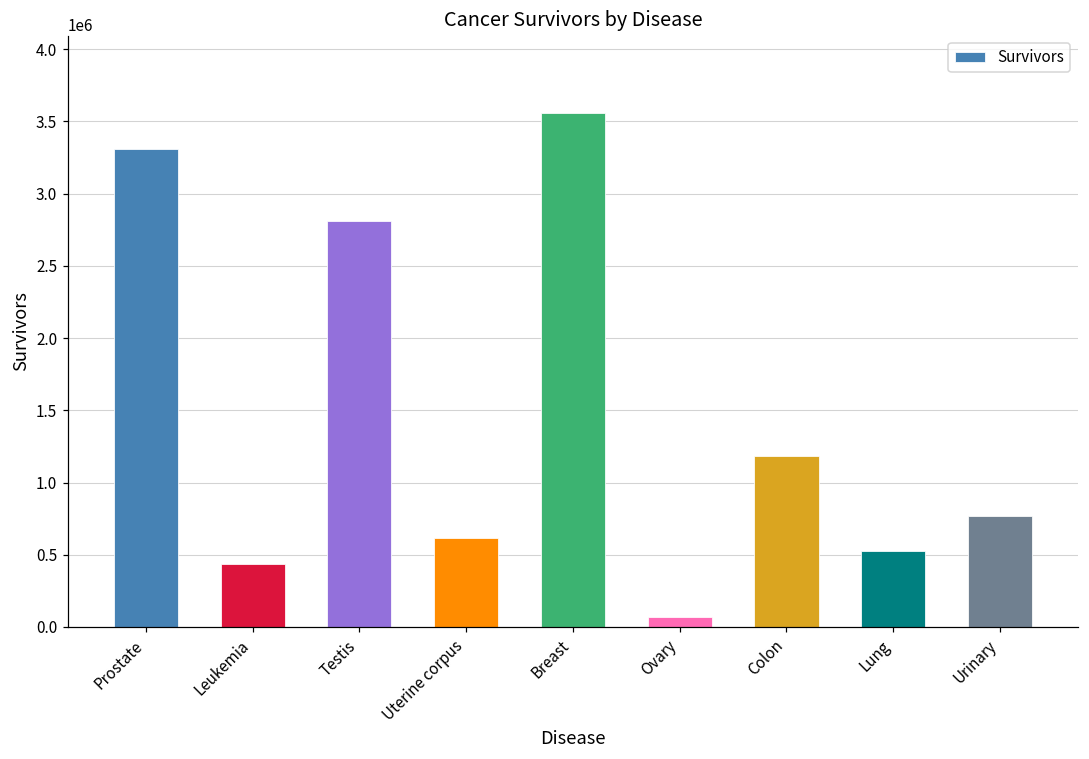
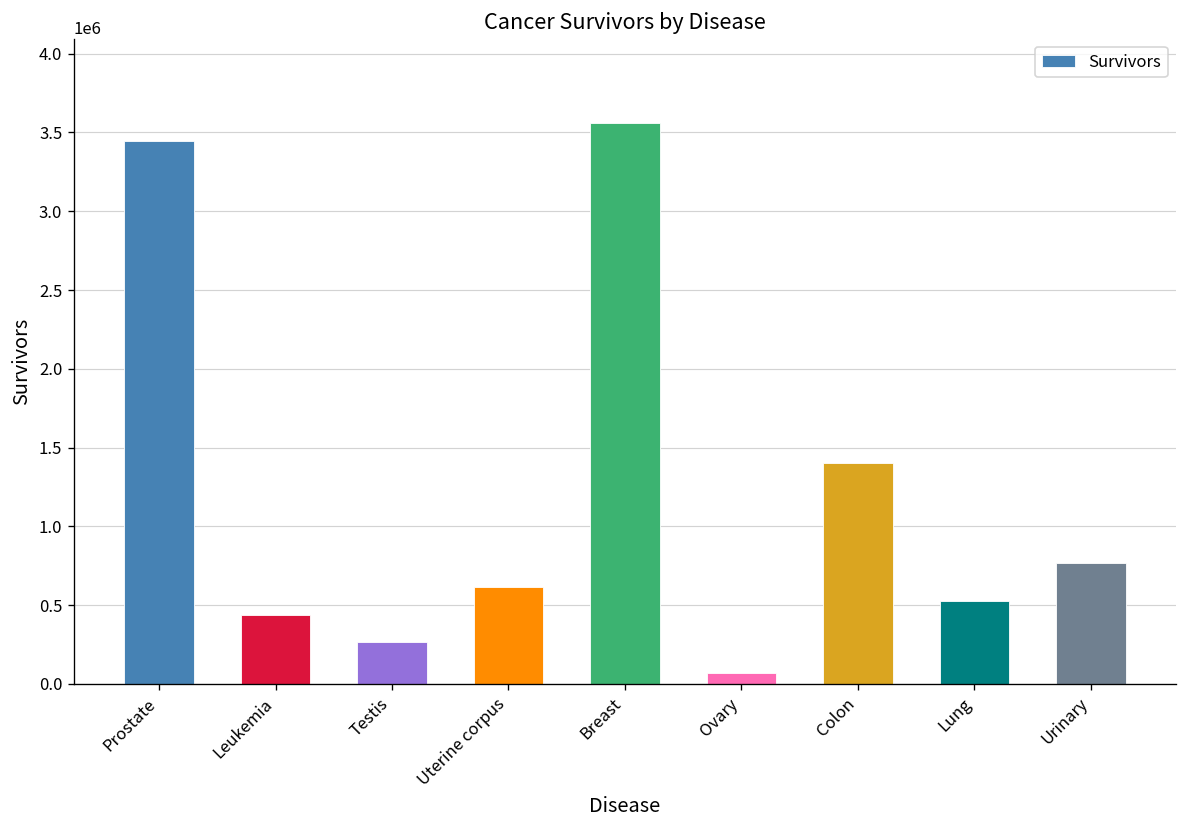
  {
-   "Prostate": 3310000,
+   "Prostate": 3450000,
    "Leukemia": 430000,
-   "Testis": 2810000,
+   "Testis": 270000,
    "Uterine corpus": 620000,
    "Breast": 3560000,
    "Ovary": 70000,
-   "Colon": 1180000,
+   "Colon": 1400000,
    "Lung": 530000,
    "Urinary": 770000
  }
